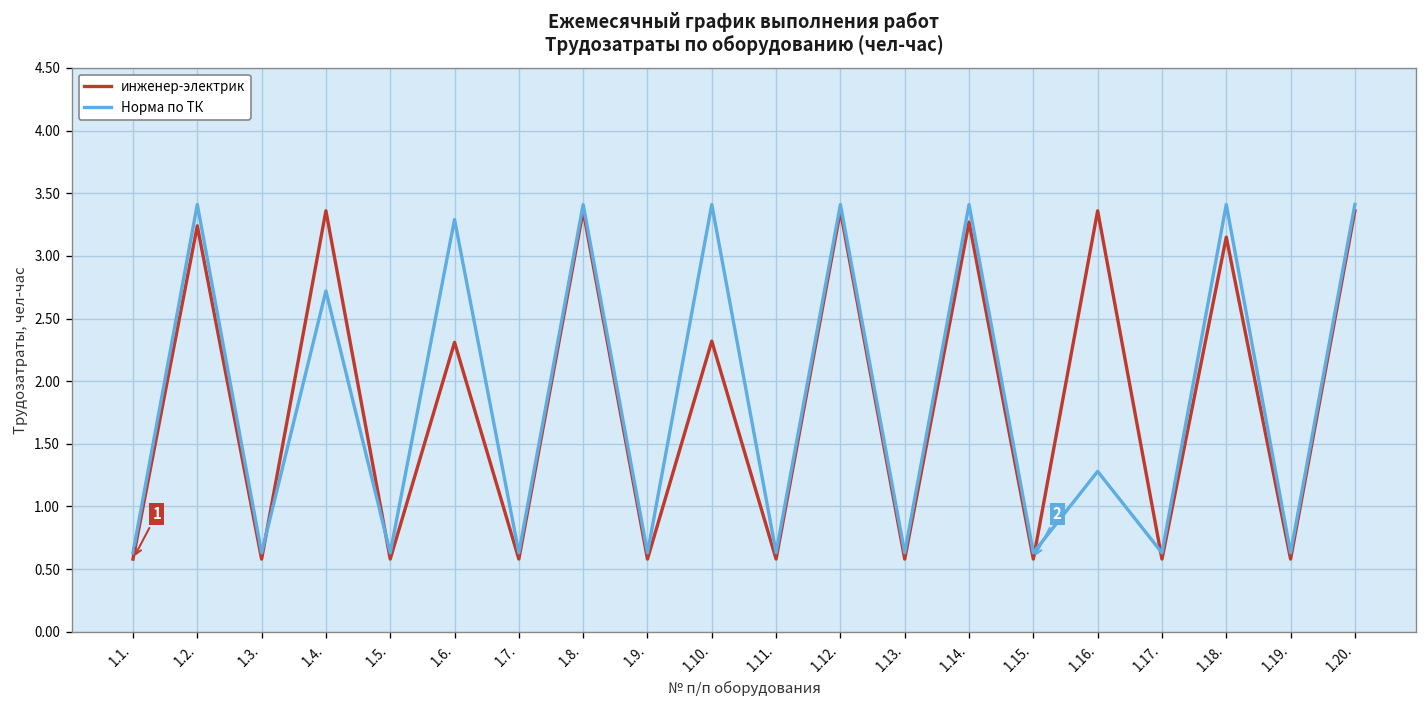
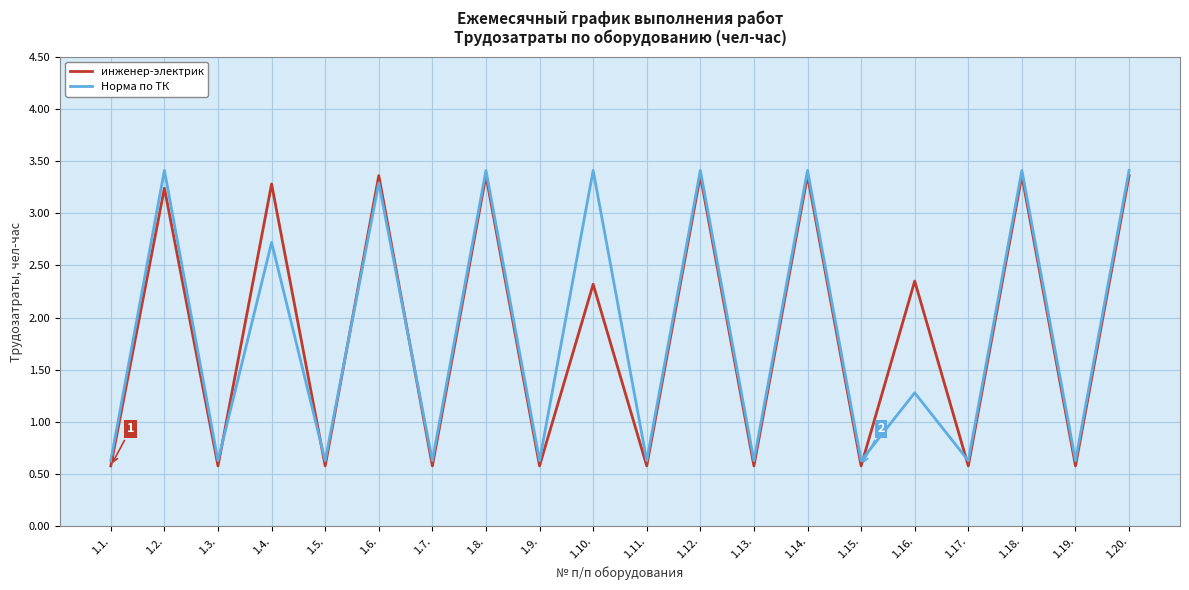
  {
    "инженер-электрик": {
      "1.1.": 0.58,
      "1.2.": 3.24,
      "1.3.": 0.58,
-     "1.4.": 3.36,
+     "1.4.": 3.28,
      "1.5.": 0.58,
-     "1.6.": 2.31,
+     "1.6.": 3.36,
      "1.7.": 0.58,
      "1.8.": 3.36,
      "1.9.": 0.58,
      "1.10.": 2.32,
      "1.11.": 0.58,
      "1.12.": 3.36,
      "1.13.": 0.58,
-     "1.14.": 3.27,
+     "1.14.": 3.36,
      "1.15.": 0.58,
-     "1.16.": 3.36,
+     "1.16.": 2.35,
      "1.17.": 0.58,
-     "1.18.": 3.15,
+     "1.18.": 3.36,
      "1.19.": 0.58,
      "1.20.": 3.36
    },
    "Норма по ТК": {
      "1.1.": 0.63,
      "1.2.": 3.41,
      "1.3.": 0.63,
      "1.4.": 2.72,
      "1.5.": 0.63,
      "1.6.": 3.29,
      "1.7.": 0.63,
      "1.8.": 3.41,
      "1.9.": 0.63,
      "1.10.": 3.41,
      "1.11.": 0.63,
      "1.12.": 3.41,
      "1.13.": 0.63,
      "1.14.": 3.41,
      "1.15.": 0.63,
      "1.16.": 1.28,
      "1.17.": 0.63,
      "1.18.": 3.41,
      "1.19.": 0.63,
      "1.20.": 3.41
    }
  }
